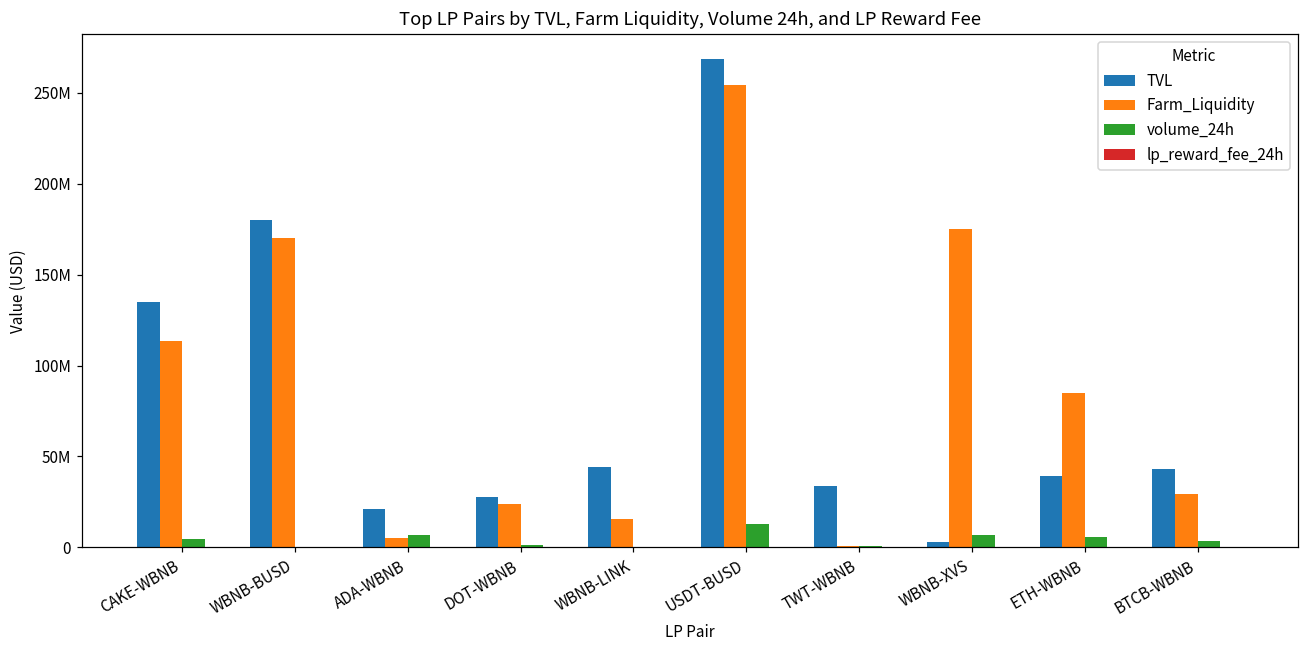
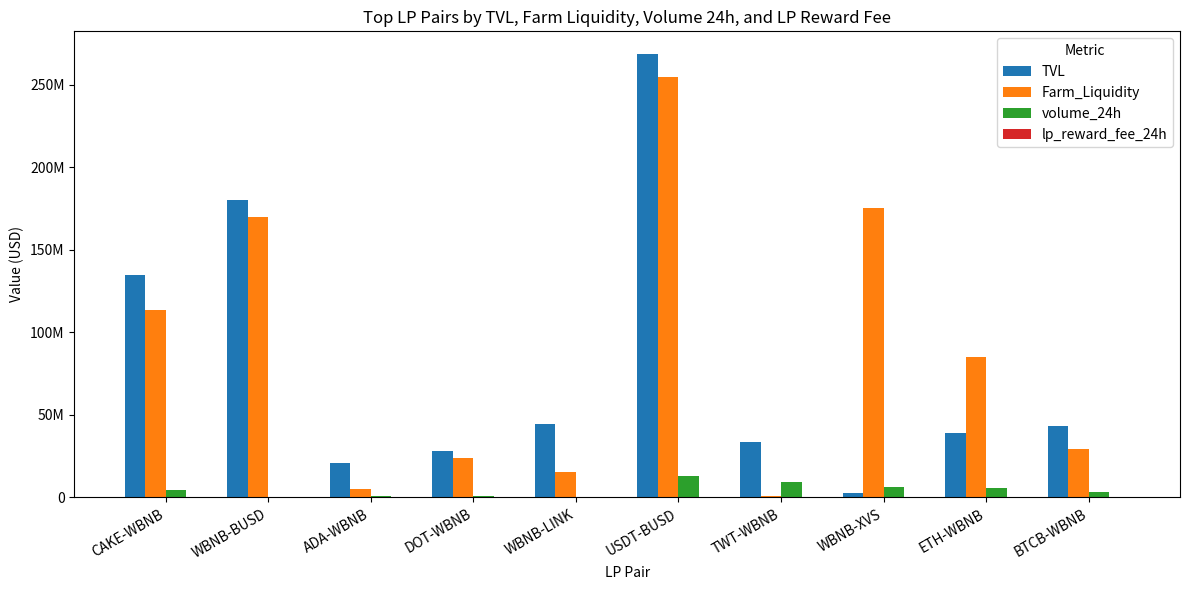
  {
    "TVL": {
      "CAKE-WBNB": 135000000,
      "WBNB-BUSD": 180000000,
      "ADA-WBNB": 21000000,
      "DOT-WBNB": 28000000,
      "WBNB-LINK": 44000000,
      "USDT-BUSD": 269000000,
      "TWT-WBNB": 34000000,
      "WBNB-XVS": 3000000,
      "ETH-WBNB": 39000000,
      "BTCB-WBNB": 43000000
    },
    "Farm_Liquidity": {
      "CAKE-WBNB": 114000000,
      "WBNB-BUSD": 170000000,
      "ADA-WBNB": 5000000,
      "DOT-WBNB": 24000000,
      "WBNB-LINK": 16000000,
      "USDT-BUSD": 255000000,
      "WBNB-XVS": 175000000,
      "ETH-WBNB": 85000000,
      "BTCB-WBNB": 29000000
    },
    "volume_24h": {
      "CAKE-WBNB": 5000000,
      "WBNB-BUSD": 0,
-     "ADA-WBNB": 7000000,
+     "ADA-WBNB": 1000000,
      "WBNB-LINK": 0,
      "USDT-BUSD": 13000000,
-     "TWT-WBNB": 1000000,
+     "TWT-WBNB": 9000000,
      "WBNB-XVS": 7000000,
      "ETH-WBNB": 6000000,
      "BTCB-WBNB": 3000000
    },
    "lp_reward_fee_24h": {
      "WBNB-BUSD": 0,
      "WBNB-LINK": 0
    }
  }
